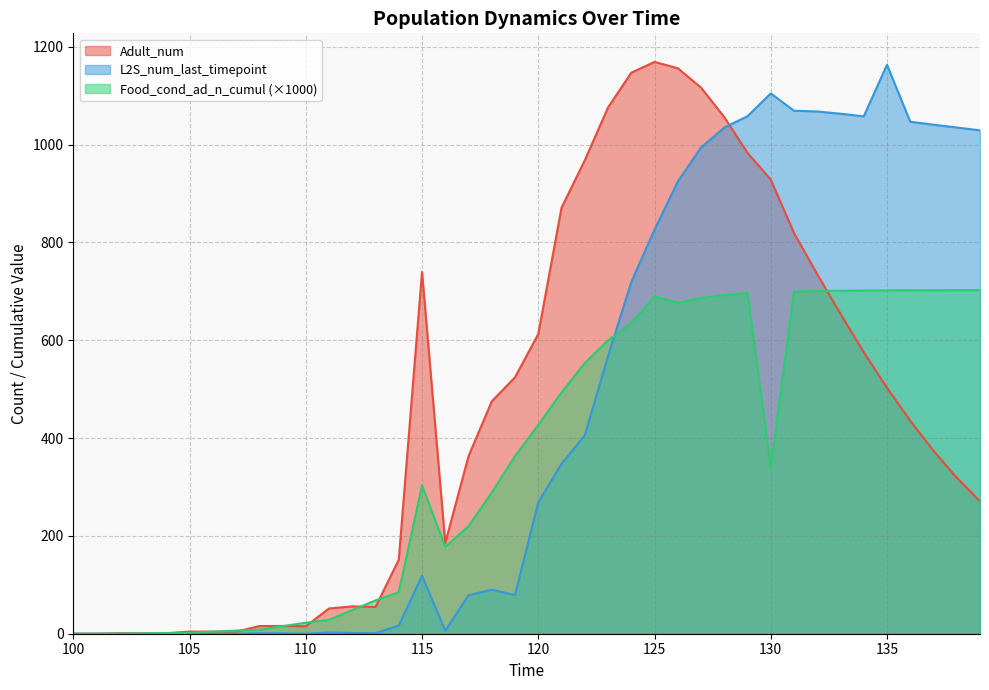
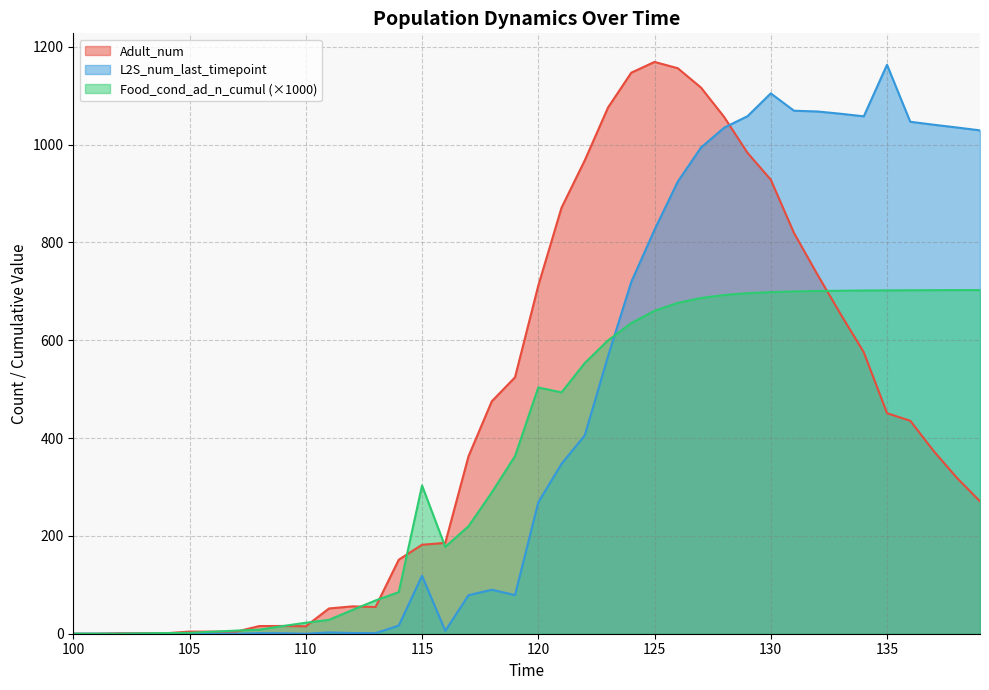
  {
    "Adult_num": {
      "110": 20,
-     "115": 740,
-     "120": 610,
+     "115": 180,
+     "120": 710,
      "125": 1170,
      "130": 930,
-     "135": 500
+     "135": 450
    },
    "L2S_num_last_timepoint": {
      "110": 0,
      "115": 120,
      "120": 270,
      "125": 830,
      "130": 1100,
      "135": 1160
    },
    "Food_cond_ad_n_cumul (×1000)": {
      "110": 20,
      "115": 300,
-     "120": 430,
-     "125": 690,
-     "130": 340,
+     "120": 500,
+     "125": 660,
+     "130": 700,
      "135": 700
    }
  }
